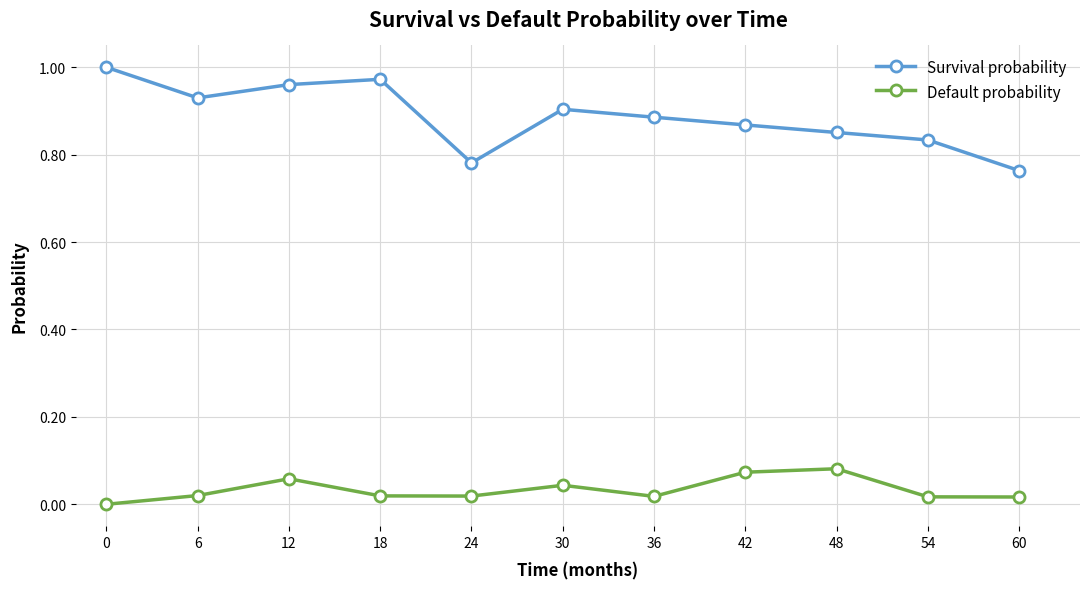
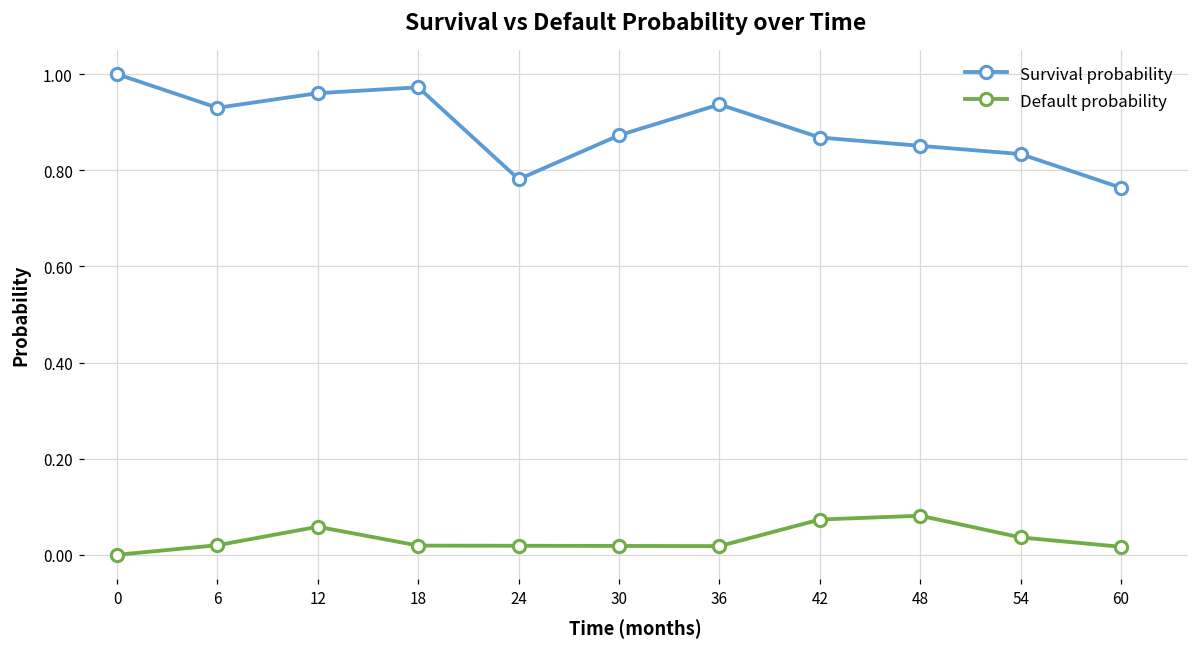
  {
    "Survival probability": {
      "0": 1.00,
      "6": 0.93,
      "12": 0.96,
      "18": 0.97,
      "24": 0.78,
-     "30": 0.90,
-     "36": 0.89,
+     "30": 0.87,
+     "36": 0.94,
      "42": 0.87,
      "48": 0.85,
      "54": 0.83,
      "60": 0.76
    },
    "Default probability": {
      "0": 0.00,
      "6": 0.02,
      "12": 0.06,
      "18": 0.02,
      "24": 0.02,
-     "30": 0.04,
+     "30": 0.02,
      "36": 0.02,
      "42": 0.07,
      "48": 0.08,
-     "54": 0.02,
+     "54": 0.04,
      "60": 0.02
    }
  }
